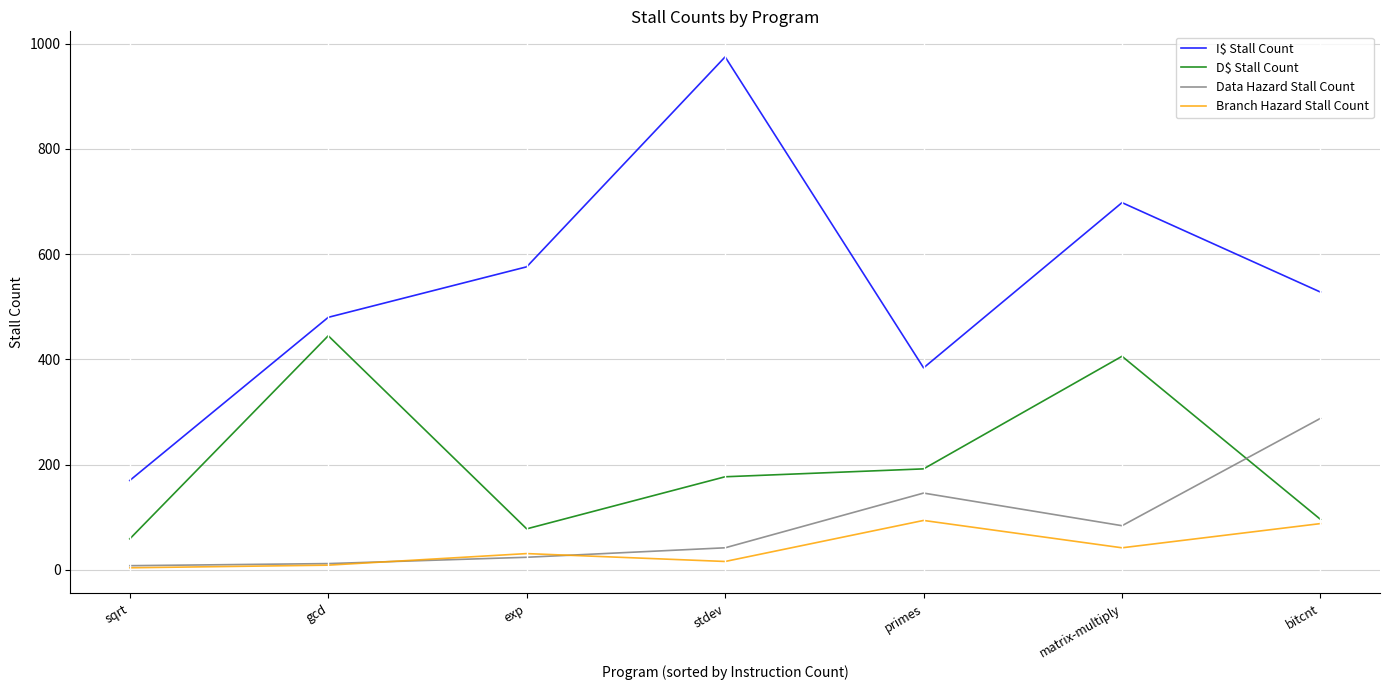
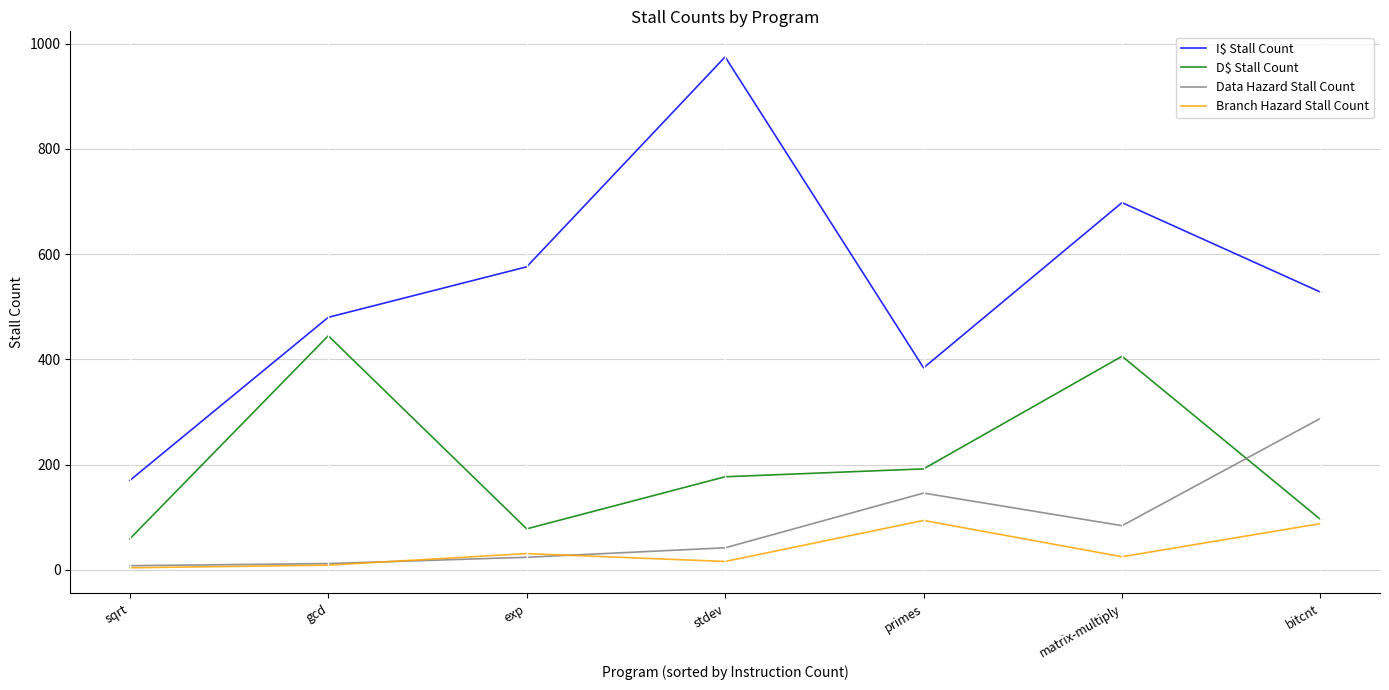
  {
    "I$ Stall Count": {
      "sqrt": 170,
      "gcd": 480,
      "exp": 580,
      "stdev": 980,
      "primes": 380,
      "matrix-multiply": 700,
      "bitcnt": 530
    },
    "D$ Stall Count": {
      "sqrt": 60,
      "gcd": 450,
      "exp": 80,
      "stdev": 180,
      "primes": 190,
      "matrix-multiply": 410,
      "bitcnt": 100
    },
    "Data Hazard Stall Count": {
      "exp": 20,
      "stdev": 40,
      "primes": 150,
      "matrix-multiply": 80,
      "bitcnt": 290
    },
    "Branch Hazard Stall Count": {
      "exp": 30,
      "stdev": 20,
      "primes": 90,
-     "matrix-multiply": 40,
+     "matrix-multiply": 30,
      "bitcnt": 90
    }
  }
